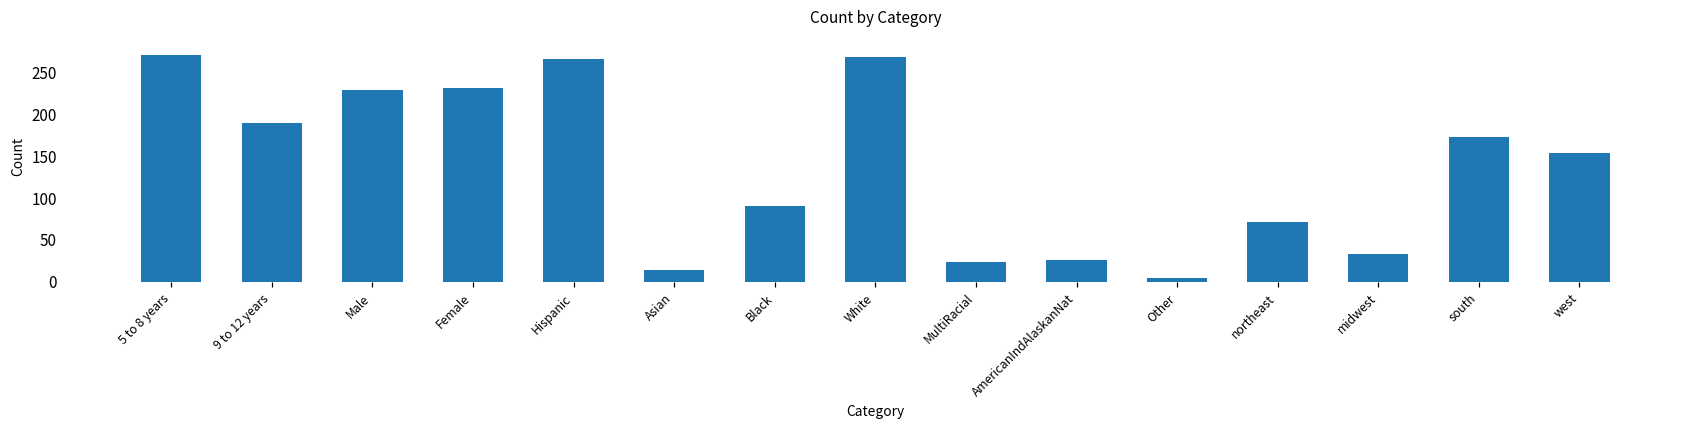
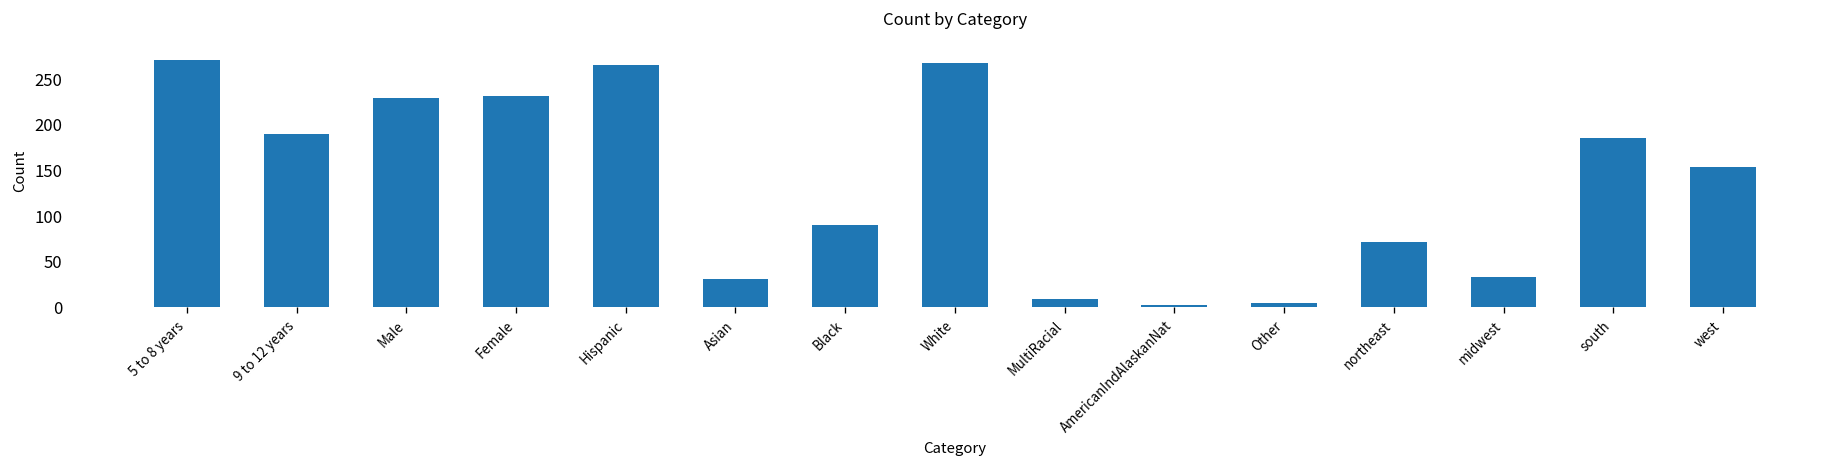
  {
    "5 to 8 years": 270,
    "9 to 12 years": 190,
    "Male": 230,
    "Female": 230,
    "Hispanic": 270,
-   "Asian": 10,
+   "Asian": 30,
    "Black": 90,
    "White": 270,
-   "MultiRacial": 20,
-   "AmericanIndAlaskanNat": 30,
+   "MultiRacial": 10,
+   "AmericanIndAlaskanNat": 0,
    "Other": 10,
    "northeast": 70,
    "midwest": 30,
-   "south": 170,
+   "south": 190,
    "west": 150
  }
